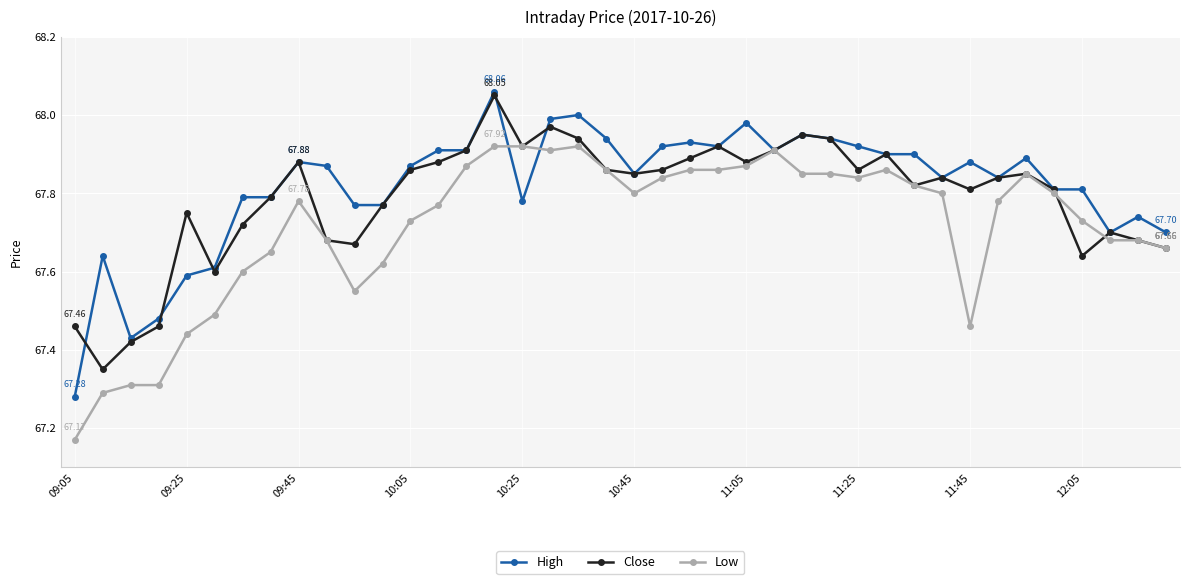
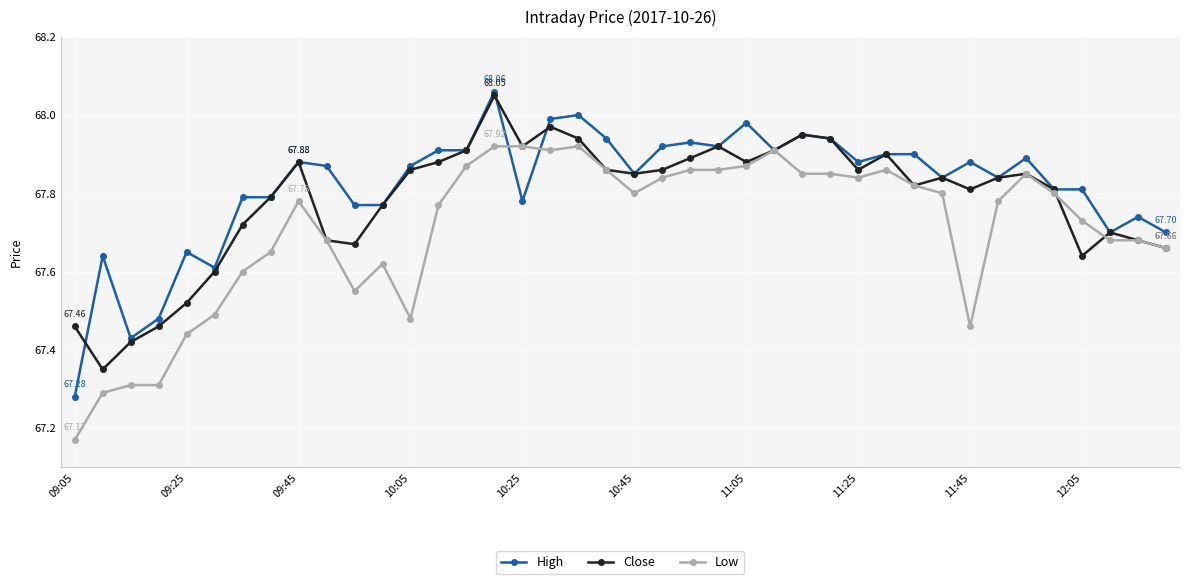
  {
    "High": {
-     "09:25": 67.59,
+     "09:25": 67.65,
      "10:05": 67.87,
      "10:25": 67.78,
      "11:05": 67.98,
-     "11:25": 67.92,
+     "11:25": 67.88,
      "11:45": 67.88,
      "12:05": 67.81
    },
    "Close": {
-     "09:25": 67.75,
+     "09:25": 67.52,
      "10:05": 67.86,
      "11:05": 67.88,
      "11:25": 67.86,
      "11:45": 67.81,
      "12:05": 67.64
    },
    "Low": {
      "09:25": 67.44,
-     "10:05": 67.73,
+     "10:05": 67.48,
      "10:45": 67.80,
      "11:05": 67.87,
      "11:25": 67.84,
      "11:45": 67.46,
      "12:05": 67.73
    }
  }
